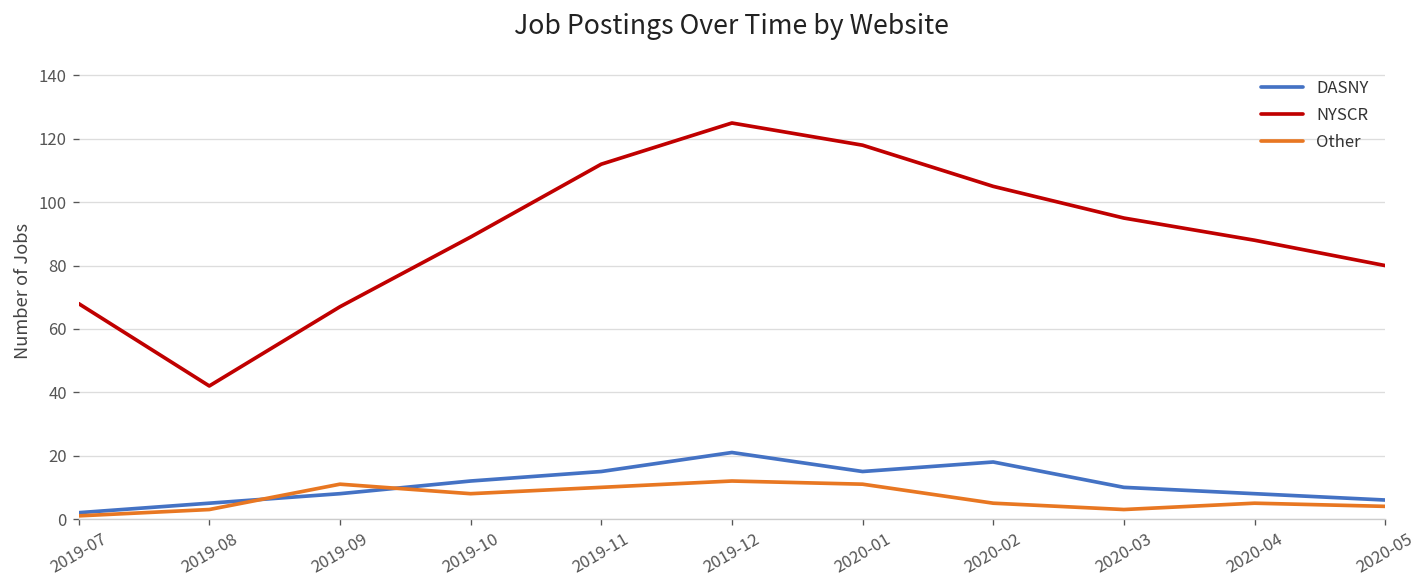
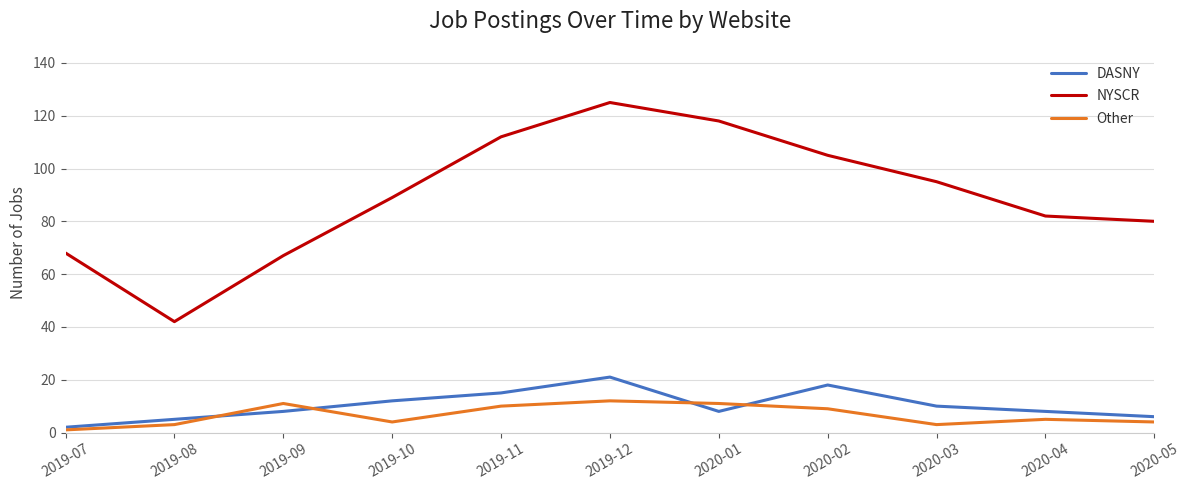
  {
    "DASNY": {
      "2019-07": 2,
      "2019-08": 5,
      "2019-09": 8,
      "2019-10": 12,
      "2019-11": 15,
      "2019-12": 21,
-     "2020-01": 15,
+     "2020-01": 8,
      "2020-02": 18,
      "2020-03": 10,
      "2020-04": 8,
      "2020-05": 6
    },
    "NYSCR": {
      "2019-07": 68,
      "2019-08": 42,
      "2019-09": 67,
      "2019-10": 89,
      "2019-11": 112,
      "2019-12": 125,
      "2020-01": 118,
      "2020-02": 105,
      "2020-03": 95,
-     "2020-04": 88,
+     "2020-04": 82,
      "2020-05": 80
    },
    "Other": {
      "2019-07": 1,
      "2019-08": 3,
      "2019-09": 11,
-     "2019-10": 8,
+     "2019-10": 4,
      "2019-11": 10,
      "2019-12": 12,
      "2020-01": 11,
-     "2020-02": 5,
+     "2020-02": 9,
      "2020-03": 3,
      "2020-04": 5,
      "2020-05": 4
    }
  }
